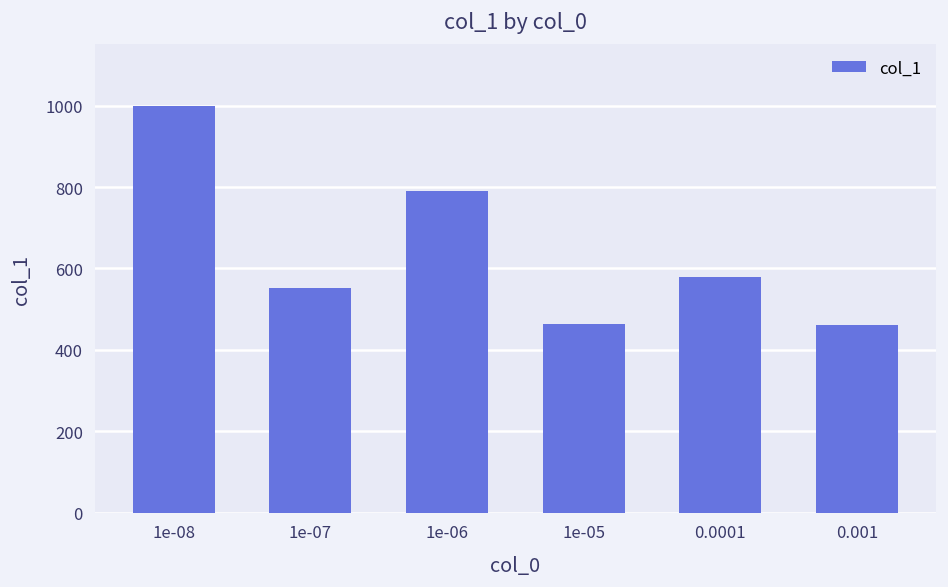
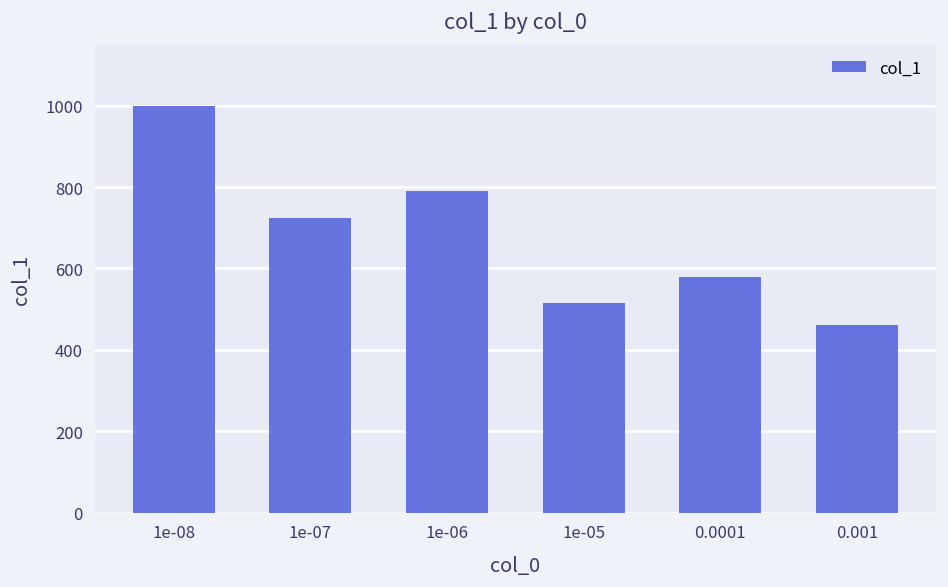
  {
    "1e-08": 1000,
-   "1e-07": 550,
+   "1e-07": 720,
    "1e-06": 790,
-   "1e-05": 460,
+   "1e-05": 520,
    "0.0001": 580,
    "0.001": 460
  }
